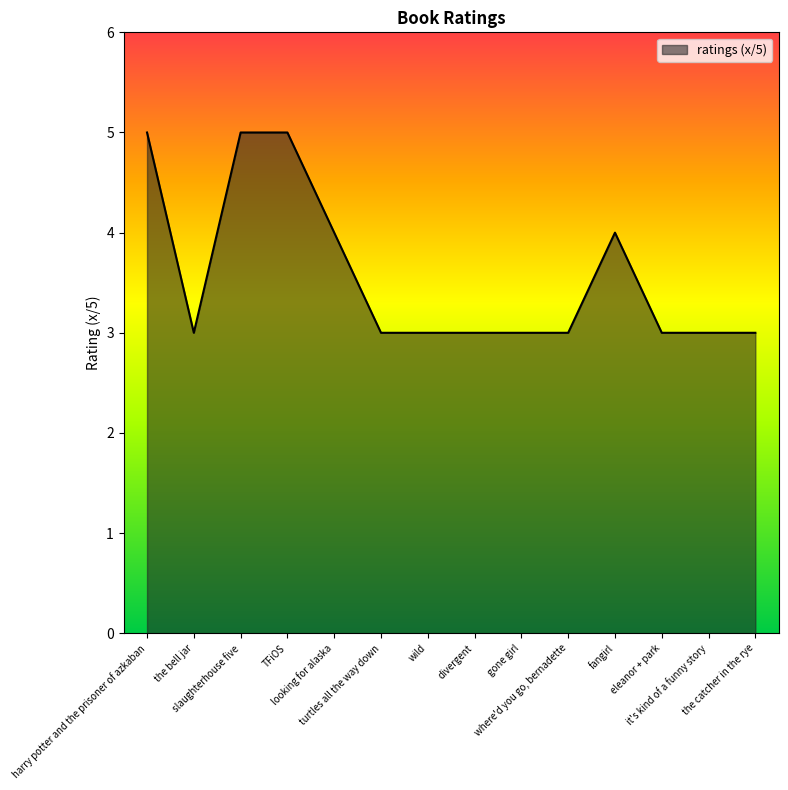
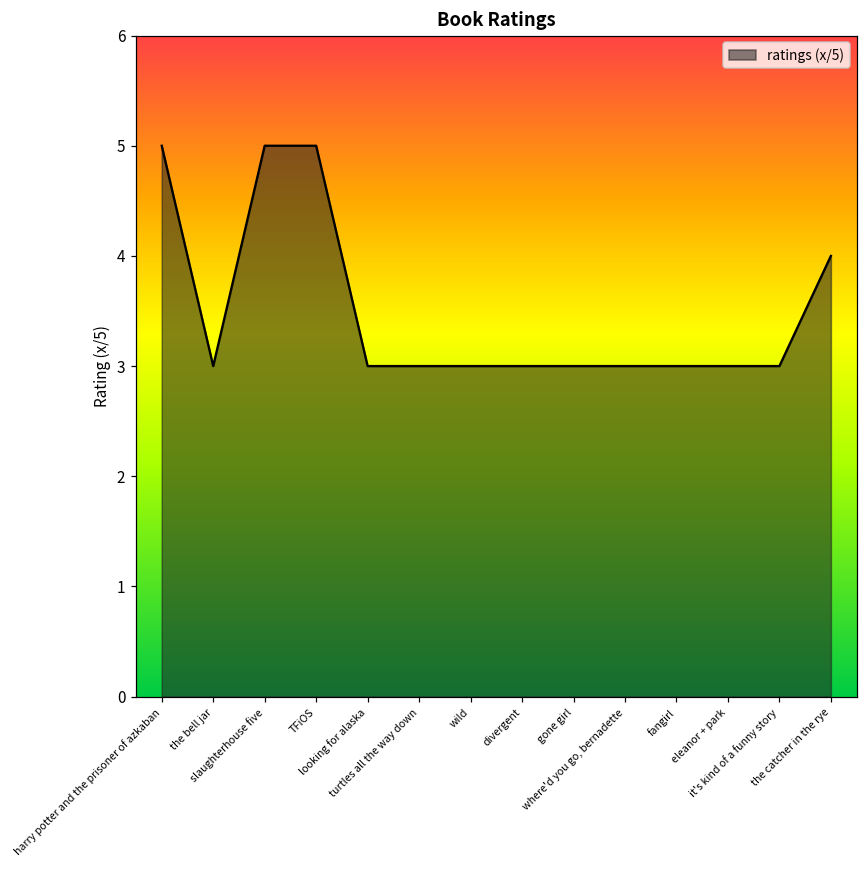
  {
    "harry potter and the prisoner of azkaban": 5,
    "the bell jar": 3,
    "slaughterhouse five": 5,
    "TFiOS": 5,
-   "looking for alaska": 4,
+   "looking for alaska": 3,
    "turtles all the way down": 3,
    "wild": 3,
    "divergent": 3,
    "gone girl": 3,
    "where'd you go, bernadette": 3,
-   "fangirl": 4,
+   "fangirl": 3,
    "eleanor + park": 3,
    "it's kind of a funny story": 3,
-   "the catcher in the rye": 3
+   "the catcher in the rye": 4
  }
